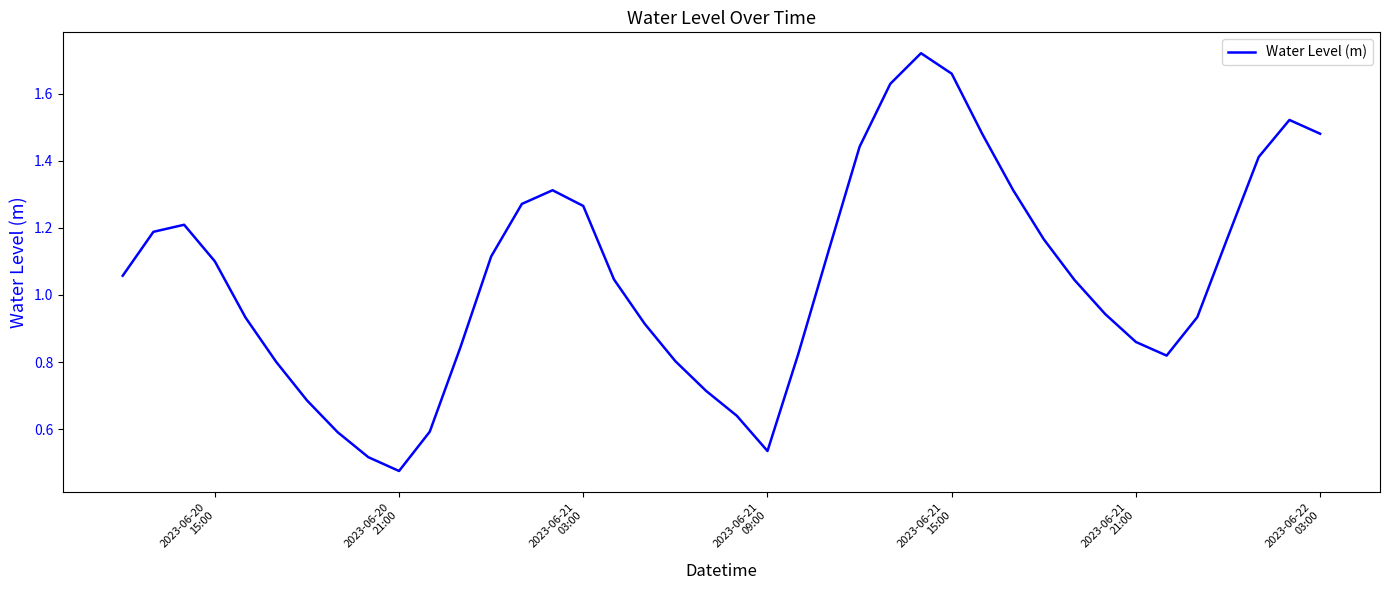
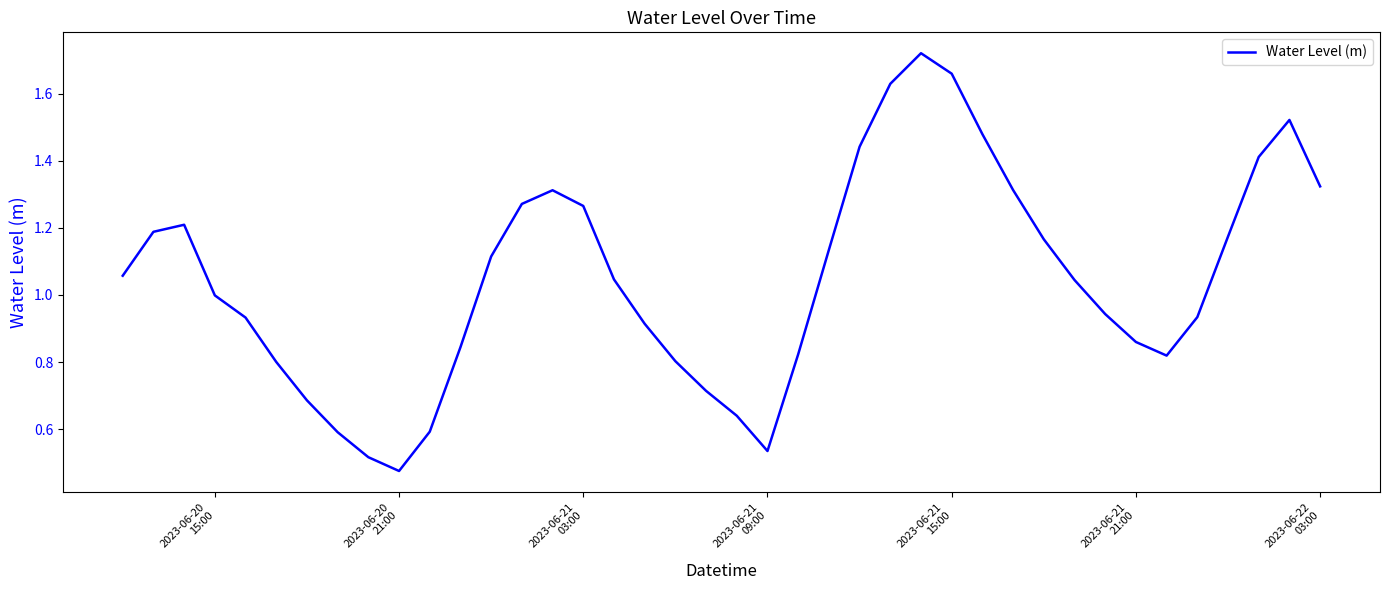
  {
-   "2023-06-20 15:00": 1.10,
+   "2023-06-20 15:00": 1.00,
    "2023-06-20 21:00": 0.48,
    "2023-06-21 03:00": 1.27,
    "2023-06-21 09:00": 0.54,
    "2023-06-21 15:00": 1.66,
    "2023-06-21 21:00": 0.86,
-   "2023-06-22 03:00": 1.48
+   "2023-06-22 03:00": 1.32
  }
